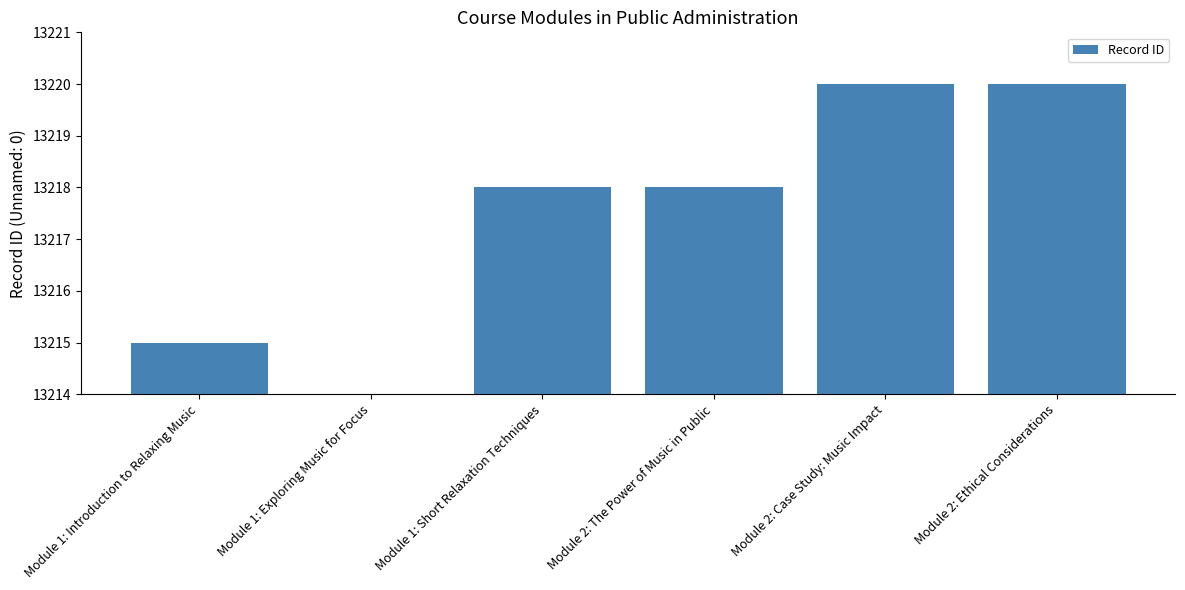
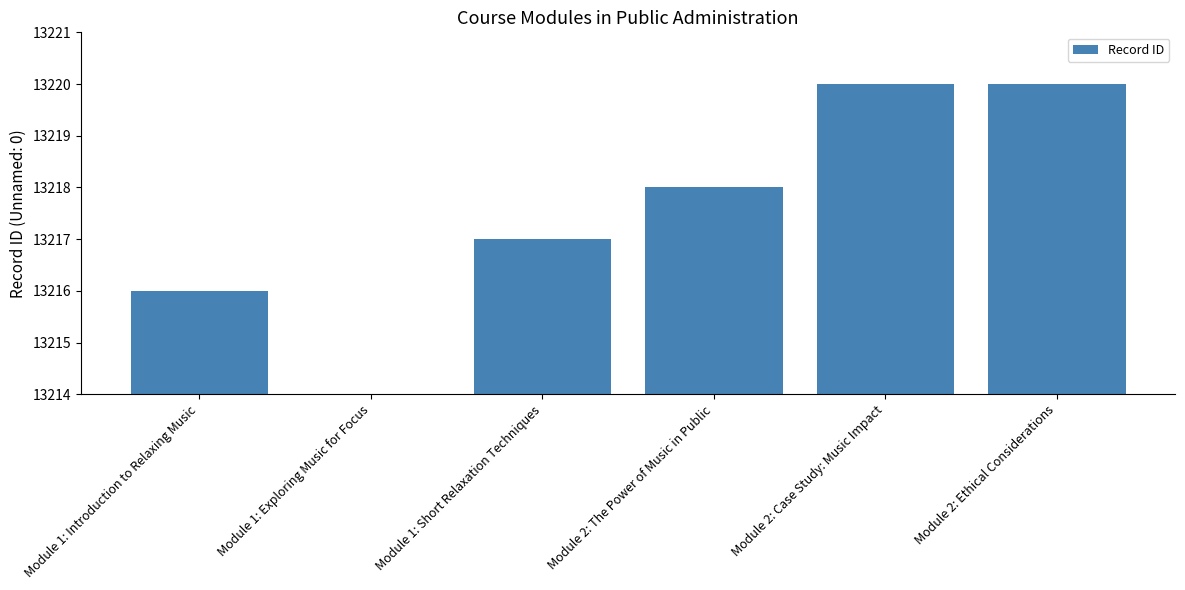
  {
-   "Module 1: Introduction to Relaxing Music": 13215,
+   "Module 1: Introduction to Relaxing Music": 13216,
    "Module 1: Exploring Music for Focus": 13214,
-   "Module 1: Short Relaxation Techniques": 13218,
+   "Module 1: Short Relaxation Techniques": 13217,
    "Module 2: The Power of Music in Public": 13218,
    "Module 2: Case Study: Music Impact": 13220,
    "Module 2: Ethical Considerations": 13220
  }
